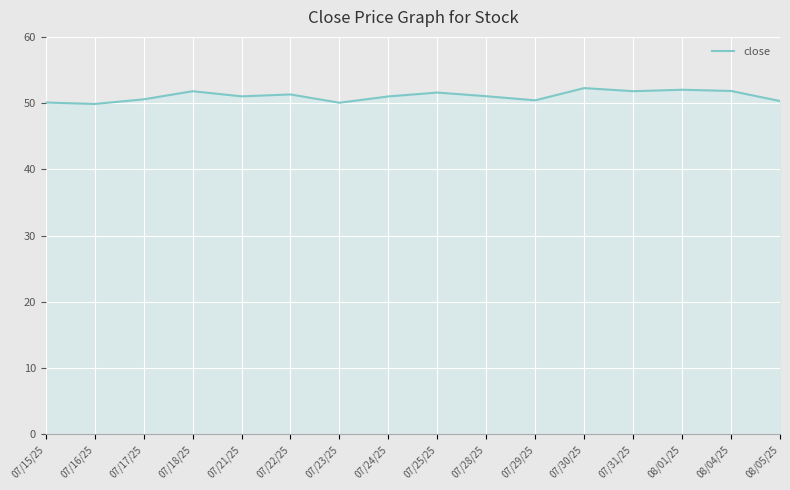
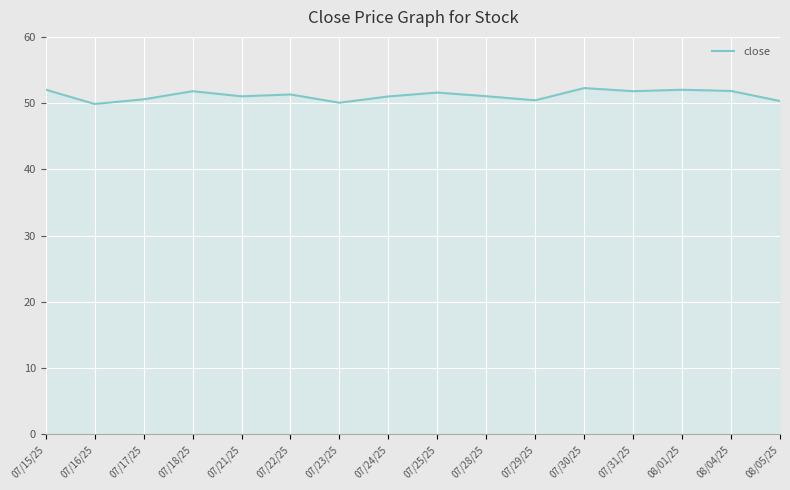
  {
-   "07/15/25": 50,
+   "07/15/25": 52,
    "07/16/25": 50,
    "07/17/25": 51,
    "07/18/25": 52,
    "07/21/25": 51,
    "07/22/25": 51,
    "07/23/25": 50,
    "07/24/25": 51,
    "07/25/25": 52,
    "07/28/25": 51,
    "07/29/25": 50,
    "07/30/25": 52,
    "07/31/25": 52,
    "08/01/25": 52,
    "08/04/25": 52,
    "08/05/25": 50
  }
